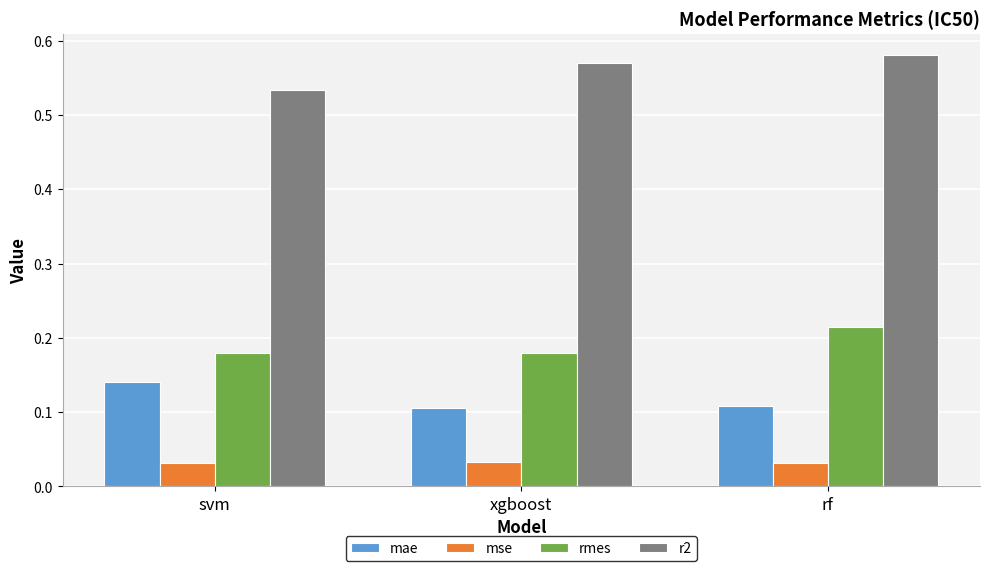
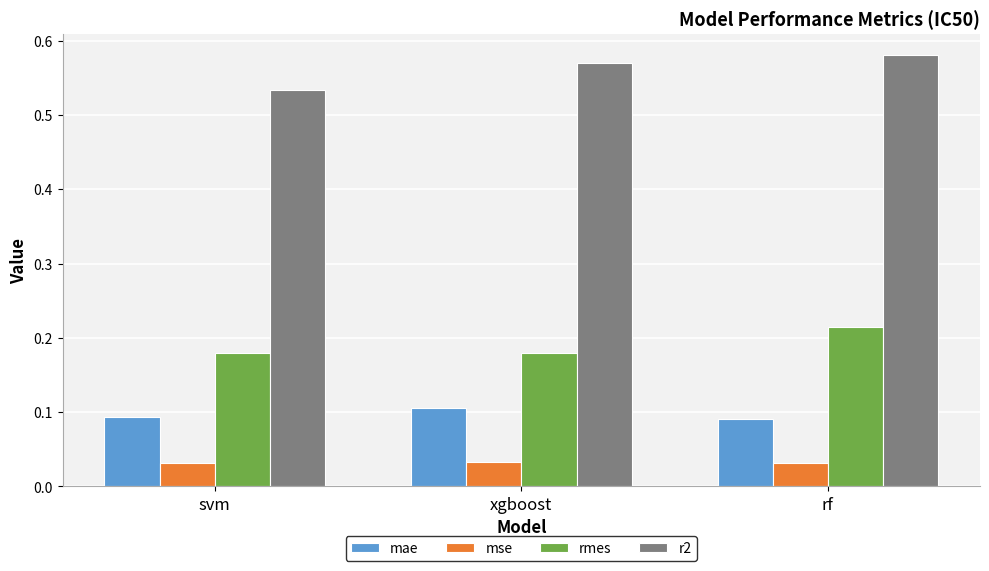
  {
    "mae": {
-     "svm": 0.14,
+     "svm": 0.09,
      "xgboost": 0.11,
-     "rf": 0.11
+     "rf": 0.09
    },
    "mse": {
      "svm": 0.03,
      "xgboost": 0.03,
      "rf": 0.03
    },
    "rmes": {
      "svm": 0.18,
      "xgboost": 0.18,
      "rf": 0.21
    },
    "r2": {
      "svm": 0.53,
      "xgboost": 0.57,
      "rf": 0.58
    }
  }
